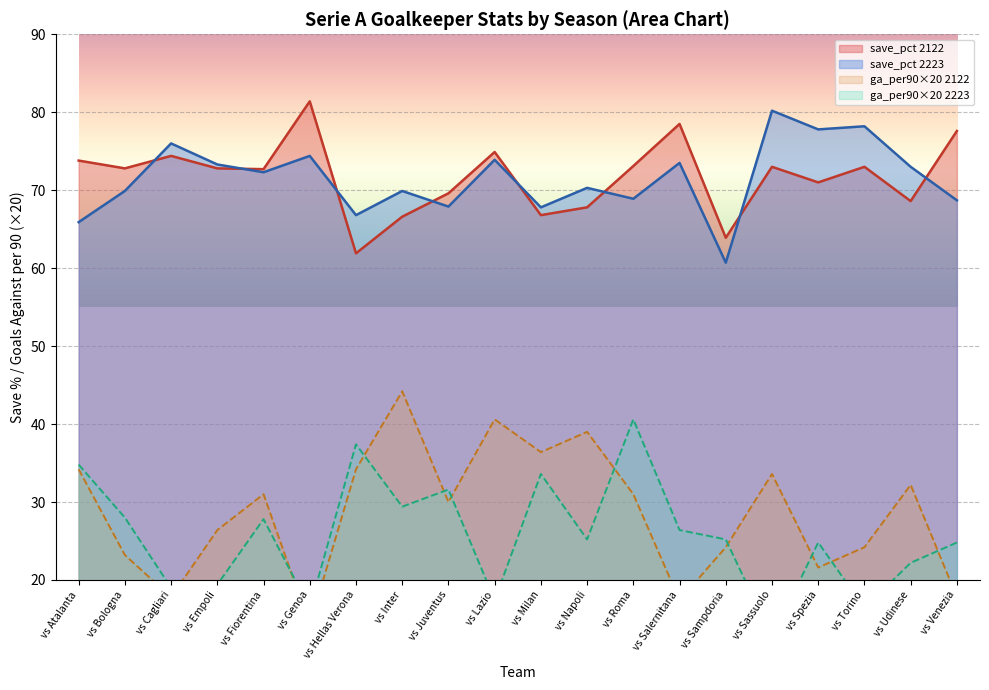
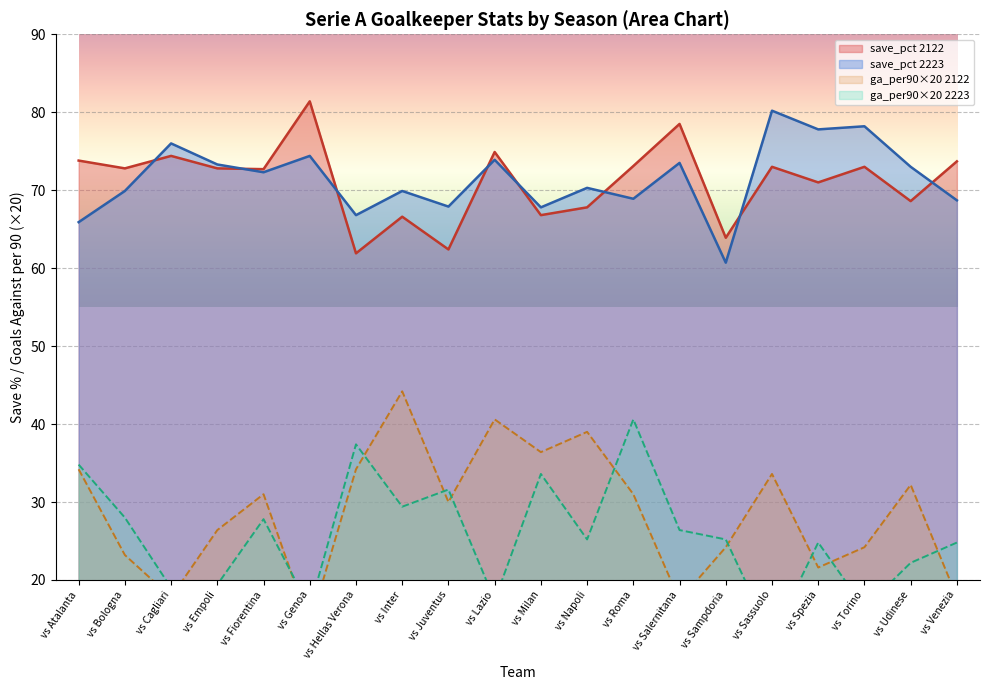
  {
    "save_pct 2122": {
      "vs Atalanta": 74,
      "vs Bologna": 73,
      "vs Cagliari": 74,
      "vs Empoli": 73,
      "vs Fiorentina": 73,
      "vs Genoa": 81,
      "vs Hellas Verona": 62,
      "vs Inter": 67,
-     "vs Juventus": 70,
+     "vs Juventus": 62,
      "vs Lazio": 75,
      "vs Milan": 67,
      "vs Napoli": 68,
      "vs Roma": 73,
      "vs Salernitana": 79,
      "vs Sampdoria": 64,
      "vs Sassuolo": 73,
      "vs Spezia": 71,
      "vs Torino": 73,
      "vs Udinese": 69,
-     "vs Venezia": 78
+     "vs Venezia": 74
    },
    "save_pct 2223": {
      "vs Atalanta": 66,
      "vs Bologna": 70,
      "vs Cagliari": 76,
      "vs Empoli": 73,
      "vs Fiorentina": 72,
      "vs Genoa": 74,
      "vs Hellas Verona": 67,
      "vs Inter": 70,
      "vs Juventus": 68,
      "vs Lazio": 74,
      "vs Milan": 68,
      "vs Napoli": 70,
      "vs Roma": 69,
      "vs Salernitana": 74,
      "vs Sampdoria": 61,
      "vs Sassuolo": 80,
      "vs Spezia": 78,
      "vs Torino": 78,
      "vs Udinese": 73,
      "vs Venezia": 69
    },
    "ga_per90×20 2122": {
      "vs Atalanta": 34,
      "vs Bologna": 23,
      "vs Empoli": 26,
      "vs Fiorentina": 31,
      "vs Hellas Verona": 34,
      "vs Inter": 44,
      "vs Juventus": 30,
      "vs Lazio": 41,
      "vs Milan": 36,
      "vs Napoli": 39,
      "vs Roma": 31,
      "vs Sampdoria": 24,
      "vs Sassuolo": 34,
      "vs Spezia": 22,
      "vs Torino": 24,
      "vs Udinese": 32
    },
    "ga_per90×20 2223": {
      "vs Atalanta": 35,
      "vs Bologna": 28,
      "vs Fiorentina": 28,
      "vs Hellas Verona": 37,
      "vs Inter": 29,
      "vs Juventus": 32,
      "vs Milan": 34,
      "vs Napoli": 25,
      "vs Roma": 41,
      "vs Salernitana": 26,
      "vs Sampdoria": 25,
      "vs Spezia": 25,
      "vs Udinese": 22,
      "vs Venezia": 25
    }
  }
